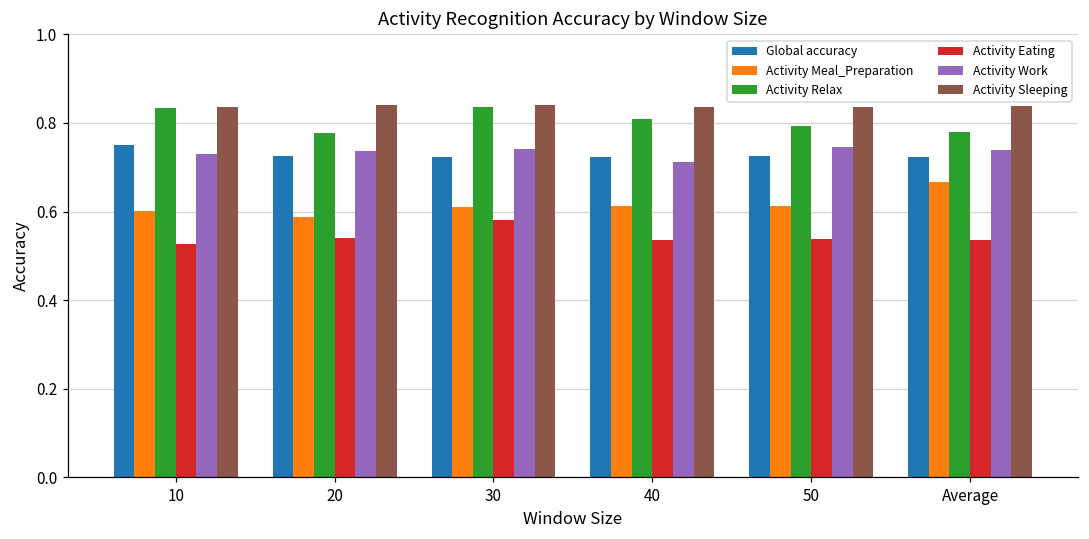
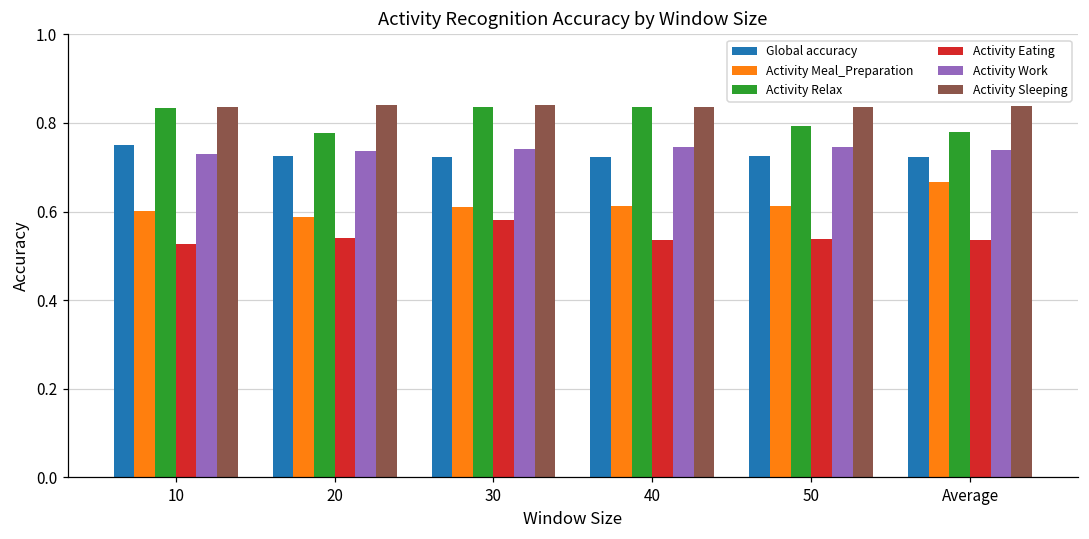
  {
    "Global accuracy": {
      "10": 0.75,
      "20": 0.72,
      "30": 0.72,
      "40": 0.72,
      "50": 0.72,
      "Average": 0.72
    },
    "Activity Meal_Preparation": {
      "10": 0.60,
      "20": 0.59,
      "30": 0.61,
      "40": 0.61,
      "50": 0.61,
      "Average": 0.67
    },
    "Activity Relax": {
      "10": 0.83,
      "20": 0.78,
      "30": 0.84,
-     "40": 0.81,
+     "40": 0.84,
      "50": 0.79,
      "Average": 0.78
    },
    "Activity Eating": {
      "10": 0.53,
      "20": 0.54,
      "30": 0.58,
      "40": 0.53,
      "50": 0.54,
      "Average": 0.54
    },
    "Activity Work": {
      "10": 0.73,
      "20": 0.74,
      "30": 0.74,
-     "40": 0.71,
+     "40": 0.75,
      "50": 0.75,
      "Average": 0.74
    },
    "Activity Sleeping": {
      "10": 0.84,
      "20": 0.84,
      "30": 0.84,
      "40": 0.84,
      "50": 0.84,
      "Average": 0.84
    }
  }
